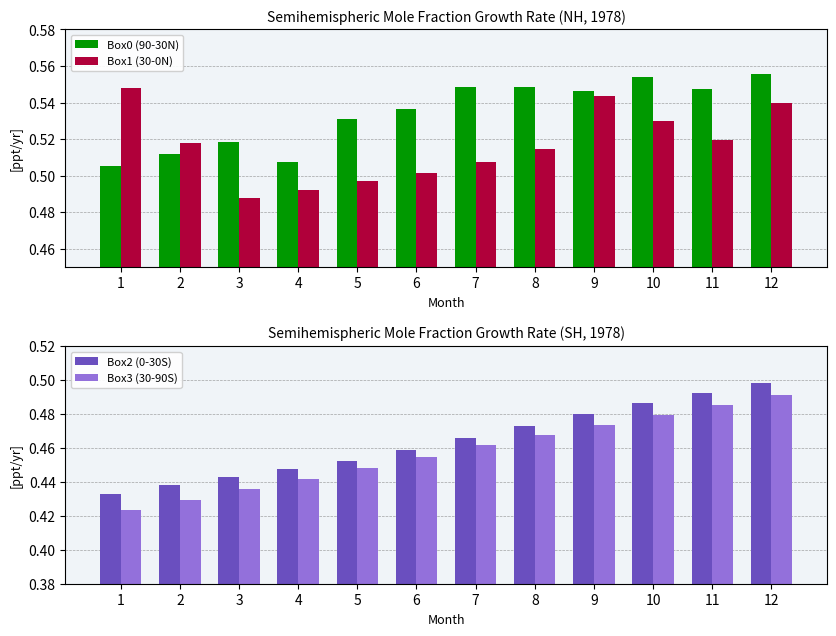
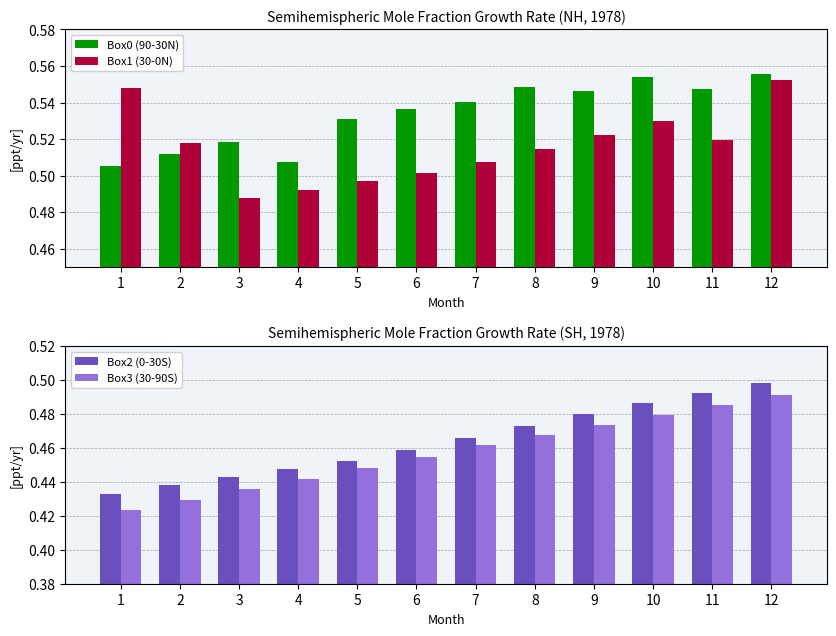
  {
    "Semihemispheric Mole Fraction Growth Rate (NH, 1978)": {
      "Box0 (90-30N)": {
        "1": 0.505,
        "2": 0.512,
        "3": 0.518,
        "4": 0.507,
        "5": 0.531,
        "6": 0.536,
-       "7": 0.548,
+       "7": 0.541,
        "8": 0.548,
        "9": 0.546,
        "10": 0.554,
        "11": 0.548,
        "12": 0.555
      },
      "Box1 (30-0N)": {
        "1": 0.548,
        "2": 0.518,
        "3": 0.488,
        "4": 0.492,
        "5": 0.497,
        "6": 0.502,
        "7": 0.507,
        "8": 0.515,
-       "9": 0.544,
+       "9": 0.522,
        "10": 0.530,
        "11": 0.520,
-       "12": 0.540
+       "12": 0.553
      }
    }
  }
